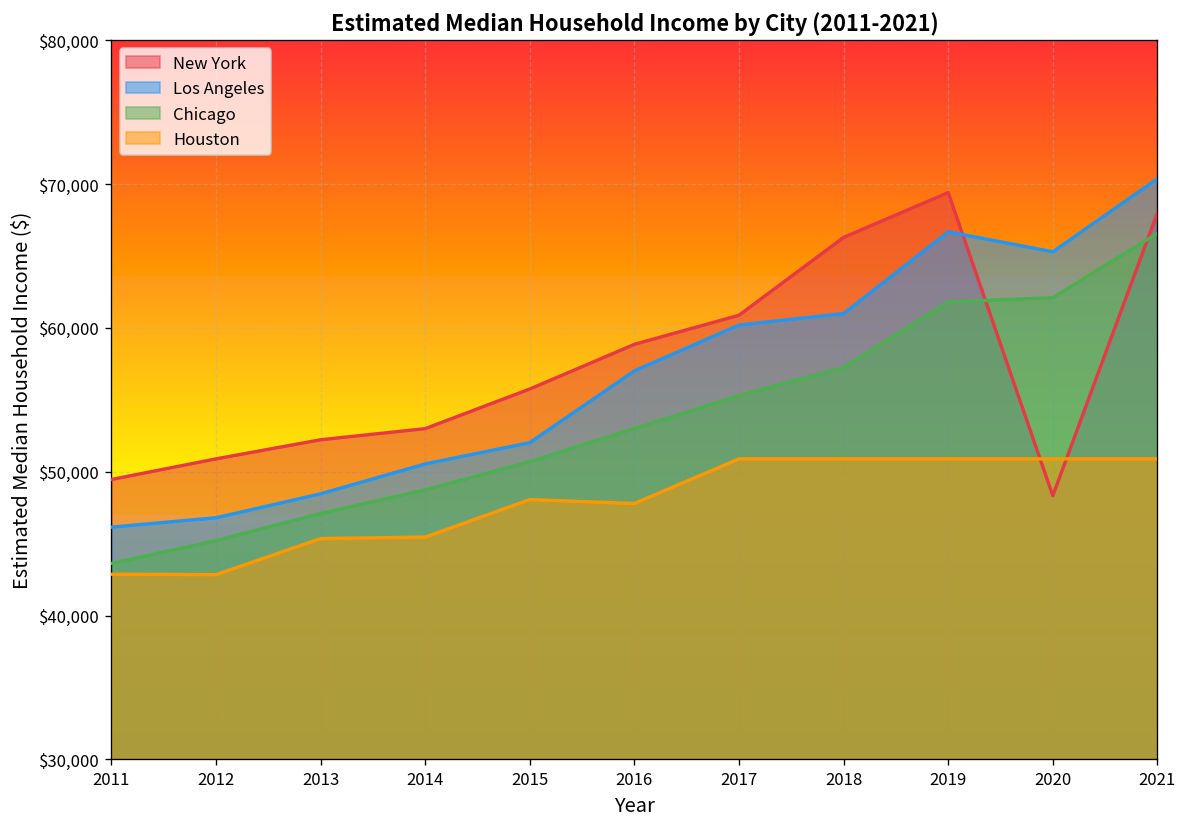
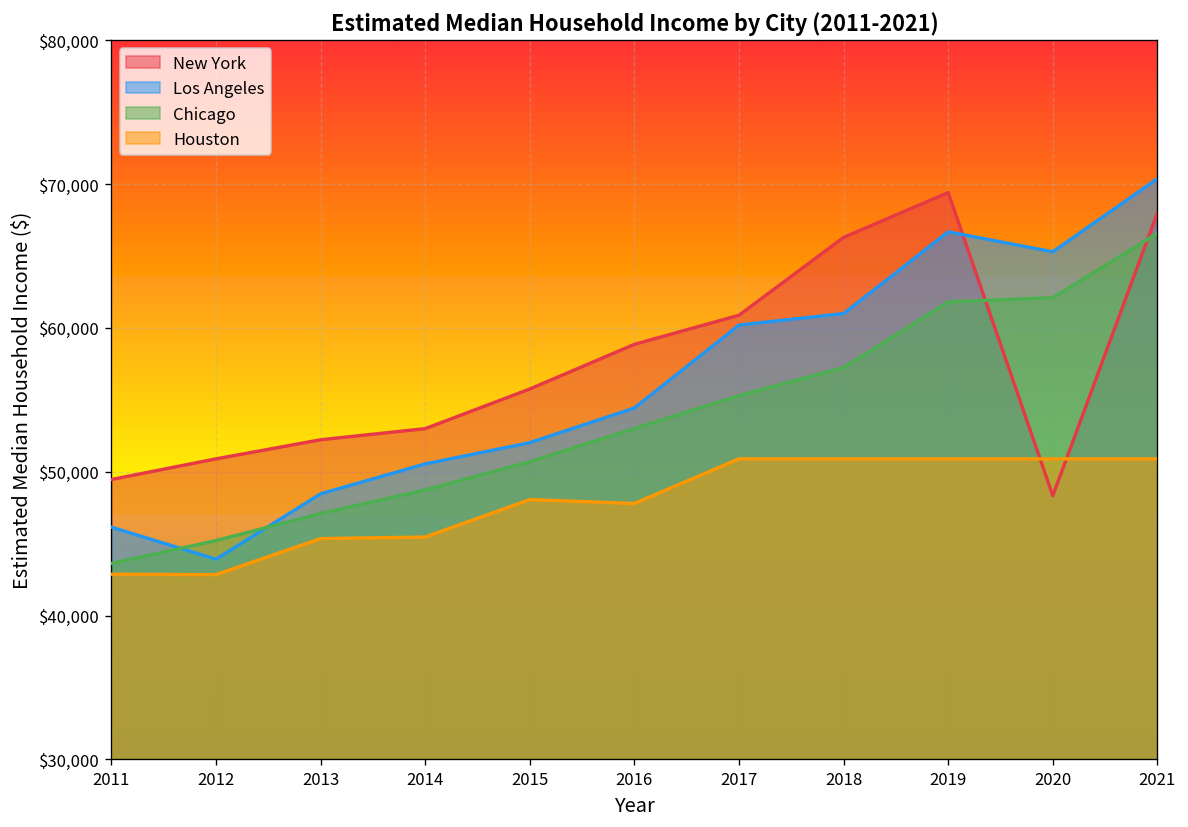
  {
    "New York": {
      "2011": "$49,500",
      "2012": "$50,900",
      "2013": "$52,200",
      "2014": "$53,000",
      "2015": "$55,800",
      "2016": "$58,900",
      "2017": "$60,900",
      "2018": "$66,300",
      "2019": "$69,400",
      "2020": "$48,300",
      "2021": "$68,000"
    },
    "Los Angeles": {
      "2011": "$46,100",
-     "2012": "$46,800",
+     "2012": "$43,900",
      "2013": "$48,500",
      "2014": "$50,500",
      "2015": "$52,000",
-     "2016": "$57,000",
+     "2016": "$54,400",
      "2017": "$60,200",
      "2018": "$61,000",
      "2019": "$66,700",
      "2020": "$65,300",
      "2021": "$70,400"
    },
    "Chicago": {
      "2011": "$43,600",
      "2012": "$45,200",
      "2013": "$47,100",
      "2014": "$48,700",
      "2015": "$50,700",
      "2016": "$53,000",
      "2017": "$55,300",
      "2018": "$57,200",
      "2019": "$61,800",
      "2020": "$62,100",
      "2021": "$66,600"
    },
    "Houston": {
      "2011": "$42,900",
      "2012": "$42,800",
      "2013": "$45,400",
      "2014": "$45,500",
      "2015": "$48,100",
      "2016": "$47,800",
      "2017": "$50,900",
      "2018": "$50,900",
      "2019": "$50,900",
      "2020": "$50,900",
      "2021": "$50,900"
    }
  }
